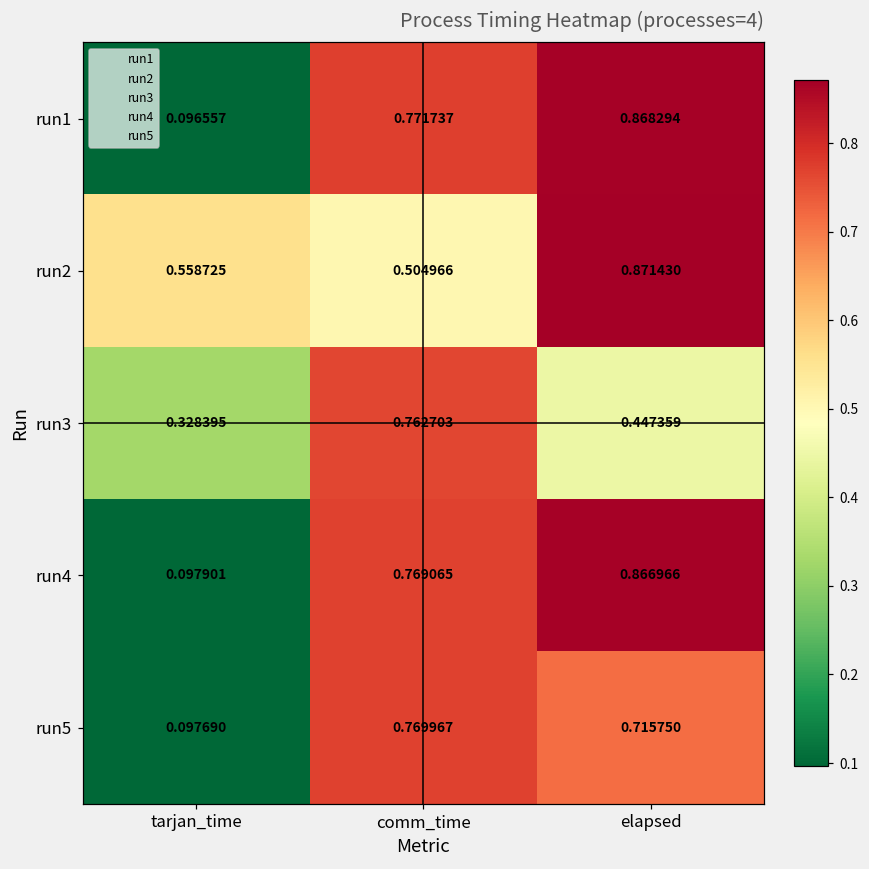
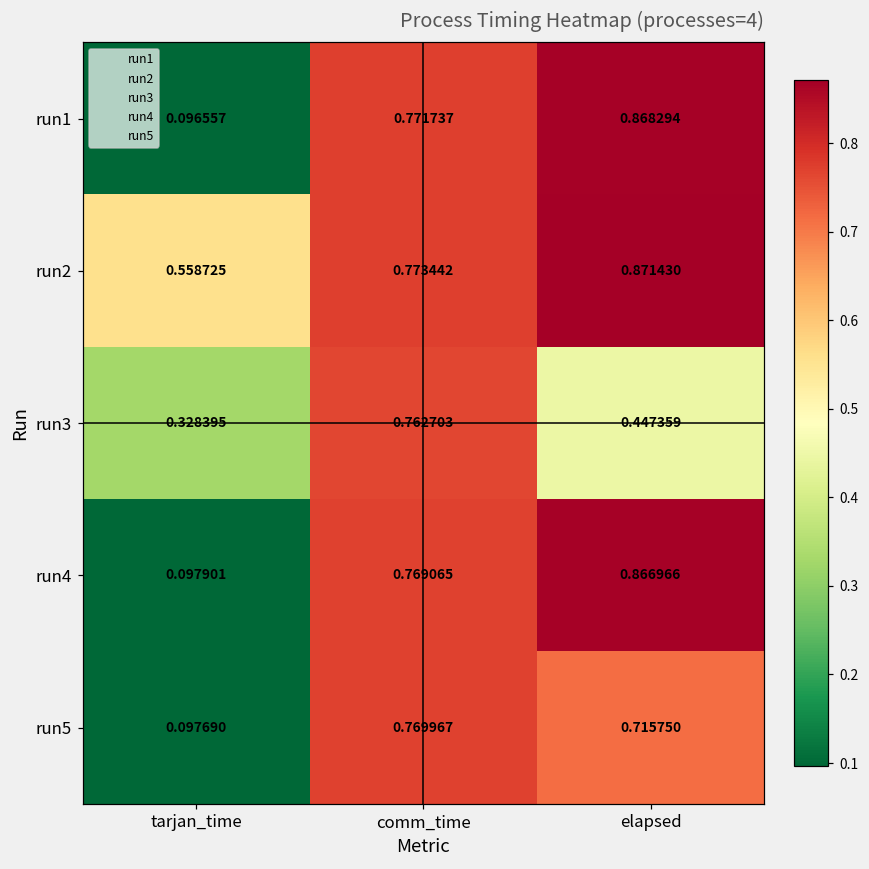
  {
    "run1": {
      "tarjan_time": 0.096557,
      "comm_time": 0.771737,
      "elapsed": 0.868294
    },
    "run2": {
      "tarjan_time": 0.558725,
-     "comm_time": 0.504966,
+     "comm_time": 0.773442,
      "elapsed": 0.871430
    },
    "run3": {
      "tarjan_time": 0.328395,
      "comm_time": 0.762703,
      "elapsed": 0.447359
    },
    "run4": {
      "tarjan_time": 0.097901,
      "comm_time": 0.769065,
      "elapsed": 0.866966
    },
    "run5": {
      "tarjan_time": 0.097690,
      "comm_time": 0.769967,
      "elapsed": 0.715750
    }
  }
